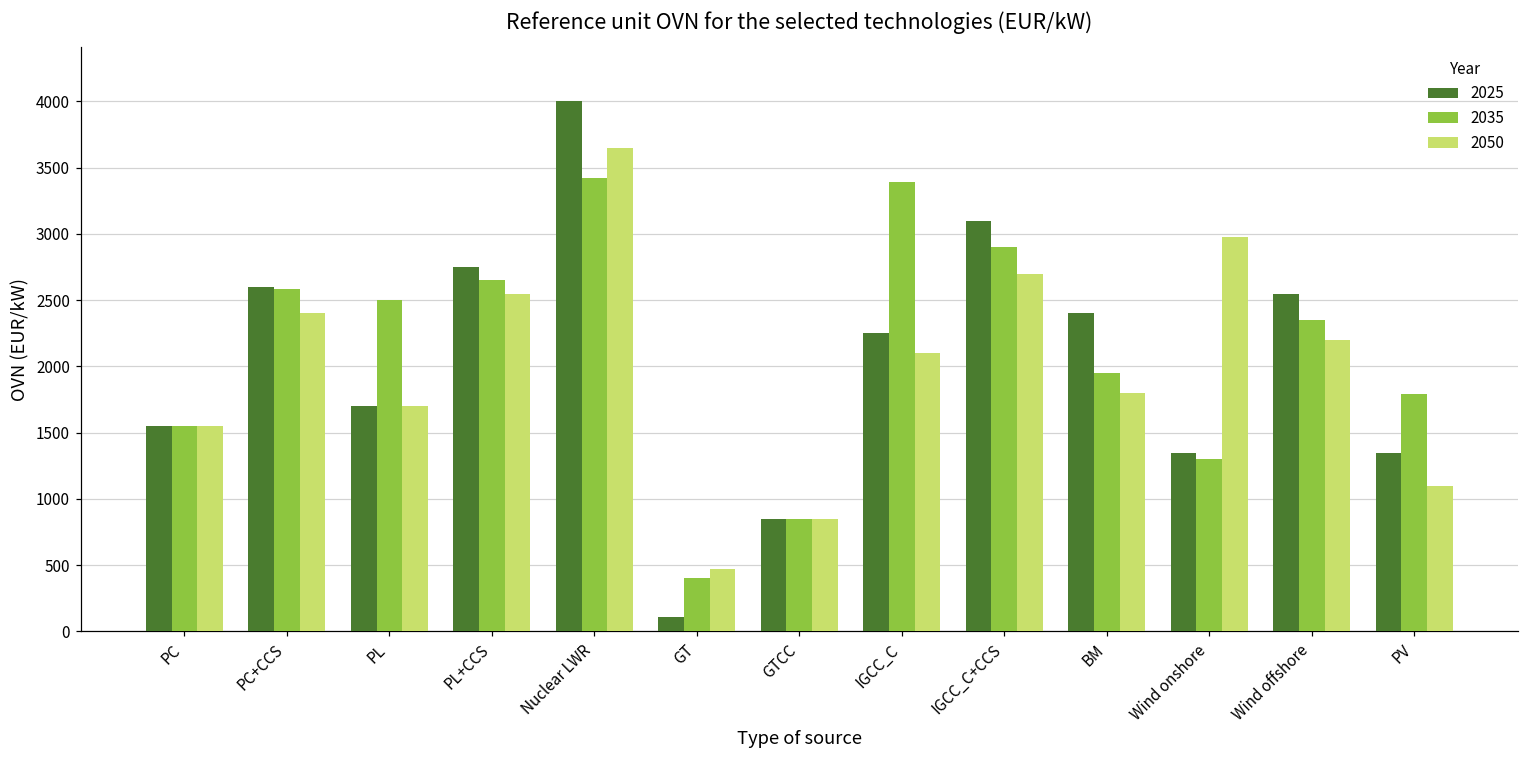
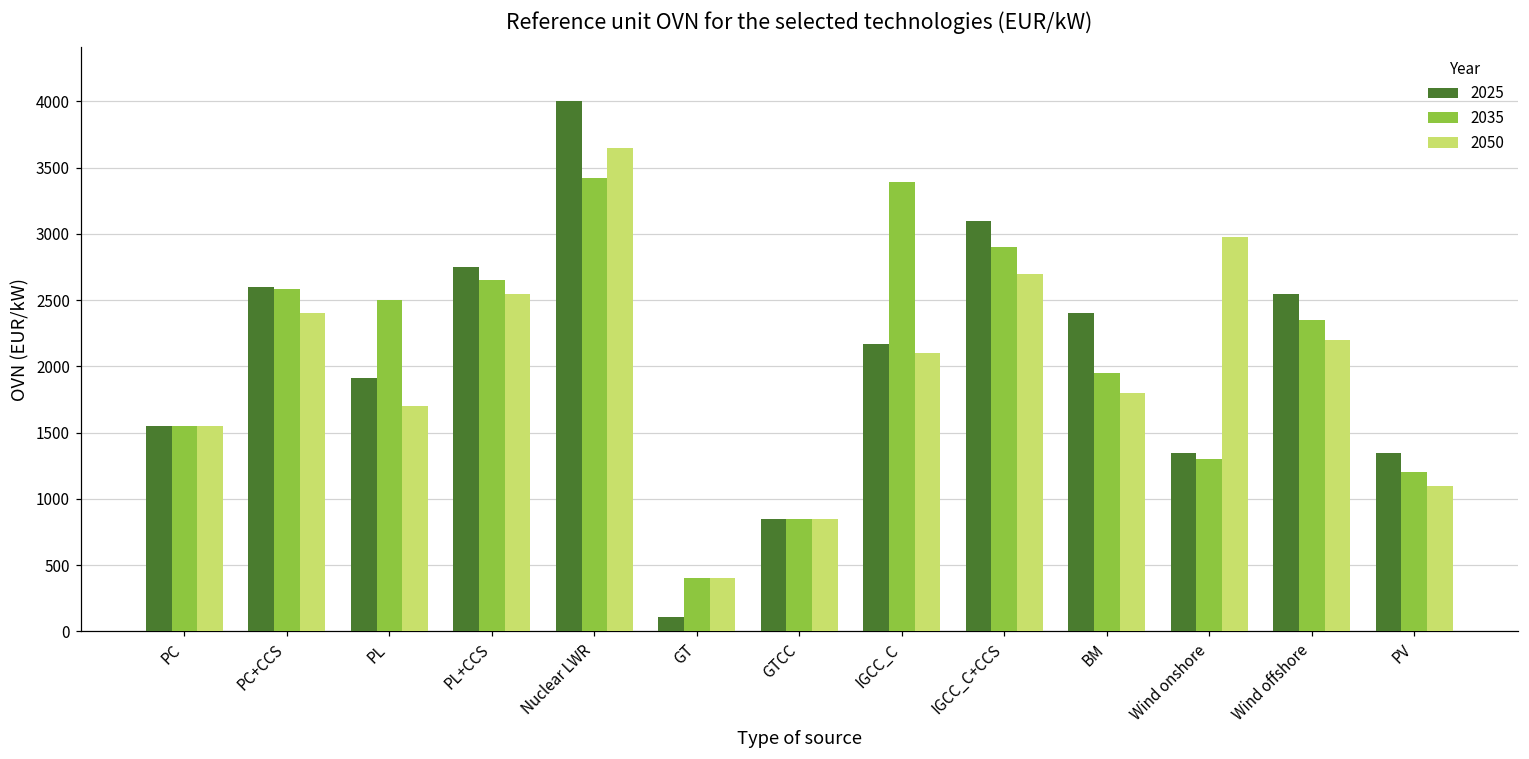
  {
    "2025": {
      "PC": 1550,
      "PC+CCS": 2600,
-     "PL": 1700,
+     "PL": 1920,
      "PL+CCS": 2750,
      "Nuclear LWR": 4000,
      "GT": 110,
      "GTCC": 850,
-     "IGCC_C": 2250,
+     "IGCC_C": 2170,
      "IGCC_C+CCS": 3100,
      "BM": 2400,
      "Wind onshore": 1350,
      "Wind offshore": 2550,
      "PV": 1350
    },
    "2035": {
      "PC": 1550,
      "PC+CCS": 2580,
      "PL": 2500,
      "PL+CCS": 2650,
      "Nuclear LWR": 3420,
      "GT": 400,
      "GTCC": 850,
      "IGCC_C": 3390,
      "IGCC_C+CCS": 2900,
      "BM": 1950,
      "Wind onshore": 1300,
      "Wind offshore": 2350,
-     "PV": 1790
+     "PV": 1200
    },
    "2050": {
      "PC": 1550,
      "PC+CCS": 2400,
      "PL": 1700,
      "PL+CCS": 2550,
      "Nuclear LWR": 3650,
-     "GT": 470,
+     "GT": 400,
      "GTCC": 850,
      "IGCC_C": 2100,
      "IGCC_C+CCS": 2700,
      "BM": 1800,
      "Wind onshore": 2980,
      "Wind offshore": 2200,
      "PV": 1100
    }
  }
